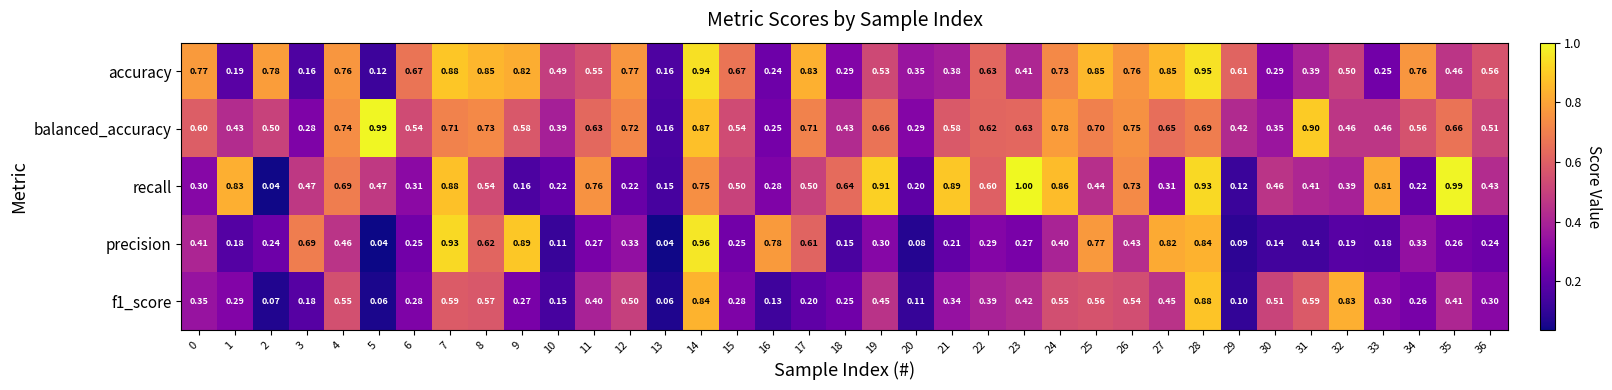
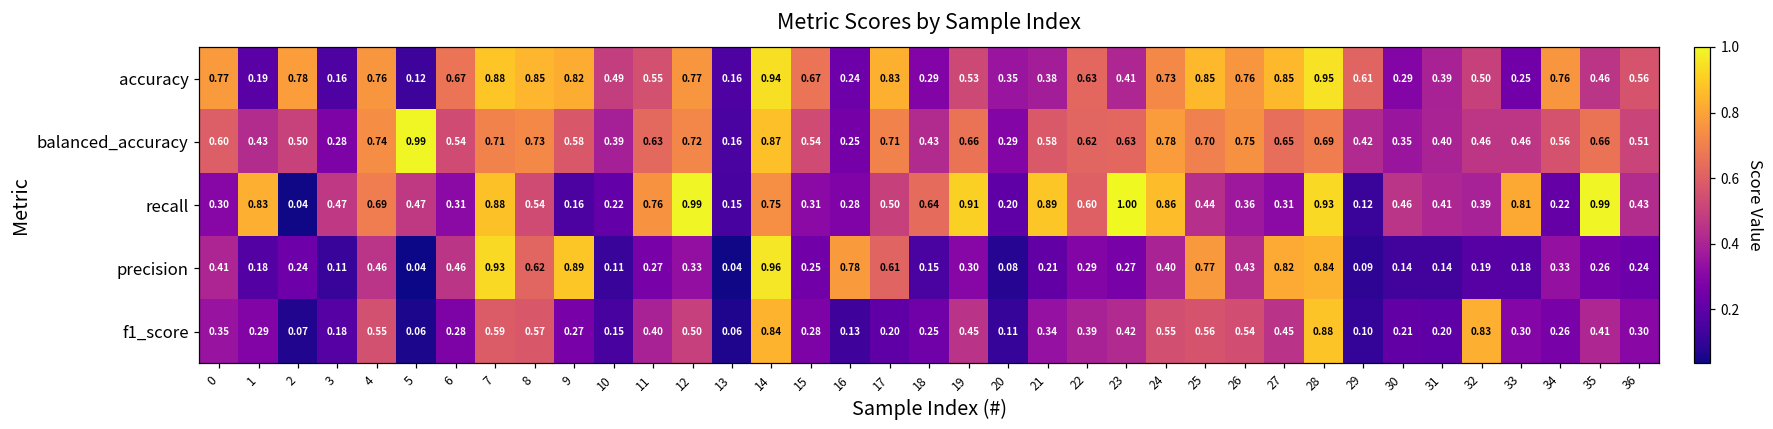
  {
    "accuracy": {
      "0": 0.77,
      "1": 0.19,
      "2": 0.78,
      "3": 0.16,
      "4": 0.76,
      "5": 0.12,
      "6": 0.67,
      "7": 0.88,
      "8": 0.85,
      "9": 0.82,
      "10": 0.49,
      "11": 0.55,
      "12": 0.77,
      "13": 0.16,
      "14": 0.94,
      "15": 0.67,
      "16": 0.24,
      "17": 0.83,
      "18": 0.29,
      "19": 0.53,
      "20": 0.35,
      "21": 0.38,
      "22": 0.63,
      "23": 0.41,
      "24": 0.73,
      "25": 0.85,
      "26": 0.76,
      "27": 0.85,
      "28": 0.95,
      "29": 0.61,
      "30": 0.29,
      "31": 0.39,
      "32": 0.50,
      "33": 0.25,
      "34": 0.76,
      "35": 0.46,
      "36": 0.56
    },
    "balanced_accuracy": {
      "0": 0.60,
      "1": 0.43,
      "2": 0.50,
      "3": 0.28,
      "4": 0.74,
      "5": 0.99,
      "6": 0.54,
      "7": 0.71,
      "8": 0.73,
      "9": 0.58,
      "10": 0.39,
      "11": 0.63,
      "12": 0.72,
      "13": 0.16,
      "14": 0.87,
      "15": 0.54,
      "16": 0.25,
      "17": 0.71,
      "18": 0.43,
      "19": 0.66,
      "20": 0.29,
      "21": 0.58,
      "22": 0.62,
      "23": 0.63,
      "24": 0.78,
      "25": 0.70,
      "26": 0.75,
      "27": 0.65,
      "28": 0.69,
      "29": 0.42,
      "30": 0.35,
-     "31": 0.90,
+     "31": 0.40,
      "32": 0.46,
      "33": 0.46,
      "34": 0.56,
      "35": 0.66,
      "36": 0.51
    },
    "recall": {
      "0": 0.30,
      "1": 0.83,
      "2": 0.04,
      "3": 0.47,
      "4": 0.69,
      "5": 0.47,
      "6": 0.31,
      "7": 0.88,
      "8": 0.54,
      "9": 0.16,
      "10": 0.22,
      "11": 0.76,
-     "12": 0.22,
+     "12": 0.99,
      "13": 0.15,
      "14": 0.75,
-     "15": 0.50,
+     "15": 0.31,
      "16": 0.28,
      "17": 0.50,
      "18": 0.64,
      "19": 0.91,
      "20": 0.20,
      "21": 0.89,
      "22": 0.60,
      "23": 1.00,
      "24": 0.86,
      "25": 0.44,
-     "26": 0.73,
+     "26": 0.36,
      "27": 0.31,
      "28": 0.93,
      "29": 0.12,
      "30": 0.46,
      "31": 0.41,
      "32": 0.39,
      "33": 0.81,
      "34": 0.22,
      "35": 0.99,
      "36": 0.43
    },
    "precision": {
      "0": 0.41,
      "1": 0.18,
      "2": 0.24,
-     "3": 0.69,
+     "3": 0.11,
      "4": 0.46,
      "5": 0.04,
-     "6": 0.25,
+     "6": 0.46,
      "7": 0.93,
      "8": 0.62,
      "9": 0.89,
      "10": 0.11,
      "11": 0.27,
      "12": 0.33,
      "13": 0.04,
      "14": 0.96,
      "15": 0.25,
      "16": 0.78,
      "17": 0.61,
      "18": 0.15,
      "19": 0.30,
      "20": 0.08,
      "21": 0.21,
      "22": 0.29,
      "23": 0.27,
      "24": 0.40,
      "25": 0.77,
      "26": 0.43,
      "27": 0.82,
      "28": 0.84,
      "29": 0.09,
      "30": 0.14,
      "31": 0.14,
      "32": 0.19,
      "33": 0.18,
      "34": 0.33,
      "35": 0.26,
      "36": 0.24
    },
    "f1_score": {
      "0": 0.35,
      "1": 0.29,
      "2": 0.07,
      "3": 0.18,
      "4": 0.55,
      "5": 0.06,
      "6": 0.28,
      "7": 0.59,
      "8": 0.57,
      "9": 0.27,
      "10": 0.15,
      "11": 0.40,
      "12": 0.50,
      "13": 0.06,
      "14": 0.84,
      "15": 0.28,
      "16": 0.13,
      "17": 0.20,
      "18": 0.25,
      "19": 0.45,
      "20": 0.11,
      "21": 0.34,
      "22": 0.39,
      "23": 0.42,
      "24": 0.55,
      "25": 0.56,
      "26": 0.54,
      "27": 0.45,
      "28": 0.88,
      "29": 0.10,
-     "30": 0.51,
-     "31": 0.59,
+     "30": 0.21,
+     "31": 0.20,
      "32": 0.83,
      "33": 0.30,
      "34": 0.26,
      "35": 0.41,
      "36": 0.30
    }
  }
